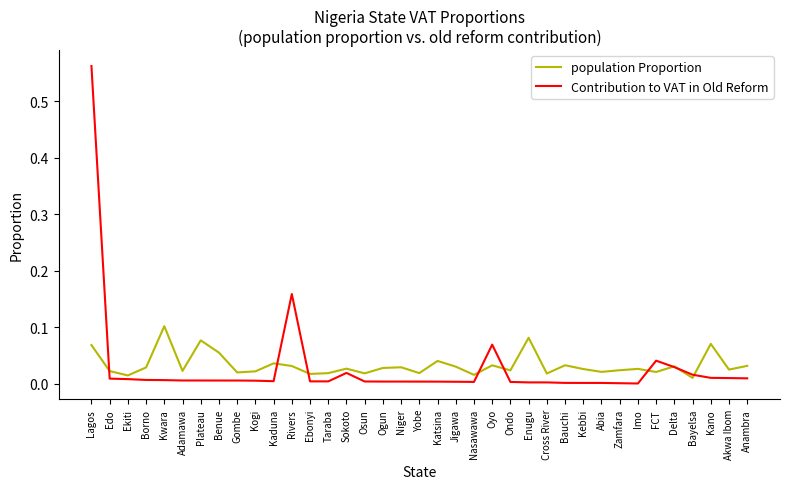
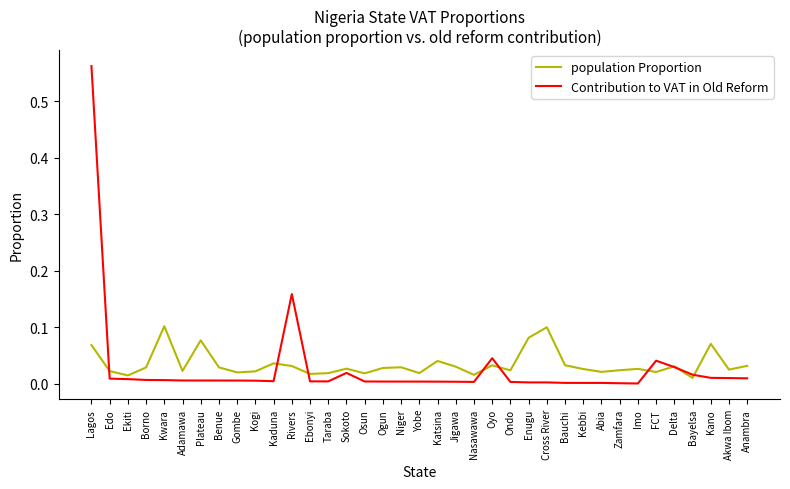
  {
    "population Proportion": {
      "Lagos": 0.07,
      "Edo": 0.02,
      "Ekiti": 0.01,
      "Borno": 0.03,
      "Kwara": 0.10,
      "Adamawa": 0.02,
      "Plateau": 0.08,
-     "Benue": 0.06,
+     "Benue": 0.03,
      "Gombe": 0.02,
      "Kogi": 0.02,
      "Kaduna": 0.04,
      "Rivers": 0.03,
      "Ebonyi": 0.02,
      "Taraba": 0.02,
      "Sokoto": 0.03,
      "Osun": 0.02,
      "Ogun": 0.03,
      "Niger": 0.03,
      "Yobe": 0.02,
      "Katsina": 0.04,
      "Jigawa": 0.03,
      "Nasawawa": 0.02,
      "Oyo": 0.03,
      "Ondo": 0.02,
      "Enugu": 0.08,
-     "Cross River": 0.02,
+     "Cross River": 0.10,
      "Bauchi": 0.03,
      "Kebbi": 0.03,
      "Abia": 0.02,
      "Zamfara": 0.02,
      "Imo": 0.03,
      "FCT": 0.02,
      "Bayelsa": 0.01,
      "Kano": 0.07,
      "Akwa Ibom": 0.03,
      "Anambra": 0.03
    },
    "Contribution to VAT in Old Reform": {
      "Lagos": 0.56,
      "Edo": 0.01,
      "Ekiti": 0.01,
      "Borno": 0.01,
      "Kwara": 0.01,
      "Adamawa": 0.01,
      "Plateau": 0.01,
      "Benue": 0.01,
      "Gombe": 0.01,
      "Kogi": 0.01,
      "Kaduna": 0.00,
      "Rivers": 0.16,
      "Ebonyi": 0.00,
      "Taraba": 0.00,
      "Sokoto": 0.02,
      "Osun": 0.00,
      "Ogun": 0.00,
      "Niger": 0.00,
      "Yobe": 0.00,
      "Katsina": 0.00,
      "Jigawa": 0.00,
      "Nasawawa": 0.00,
-     "Oyo": 0.07,
+     "Oyo": 0.05,
      "Ondo": 0.00,
      "Enugu": 0.00,
      "Cross River": 0.00,
      "Bauchi": 0.00,
      "Kebbi": 0.00,
      "Abia": 0.00,
      "Zamfara": 0.00,
      "Imo": 0.00,
      "FCT": 0.04,
      "Bayelsa": 0.02,
      "Kano": 0.01,
      "Akwa Ibom": 0.01,
      "Anambra": 0.01
    }
  }
